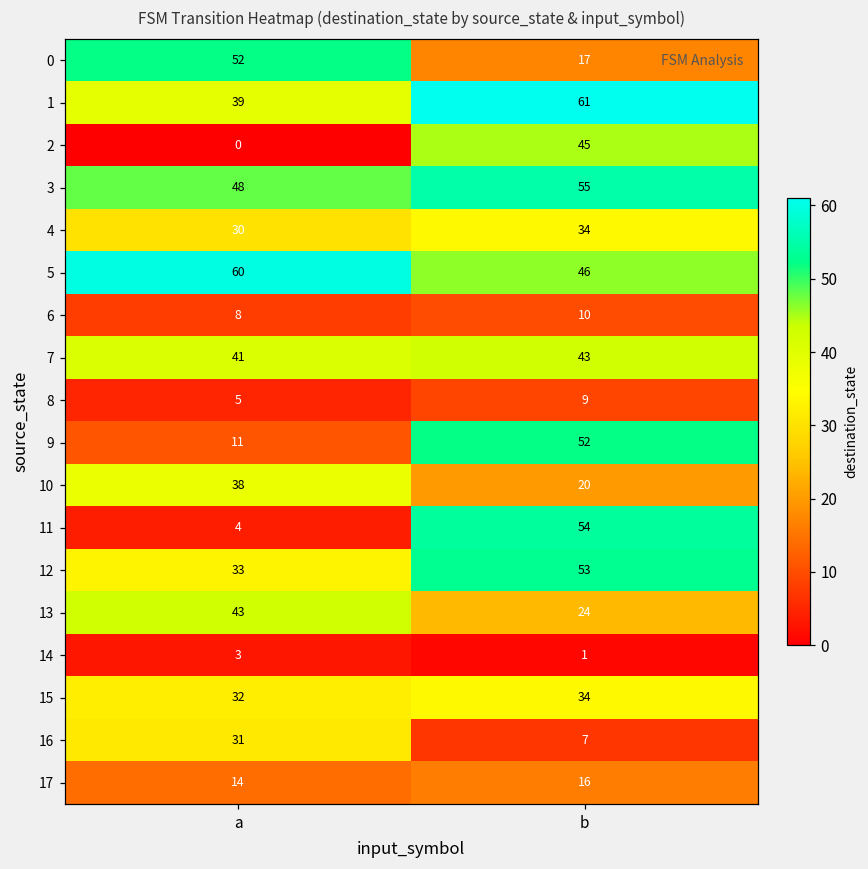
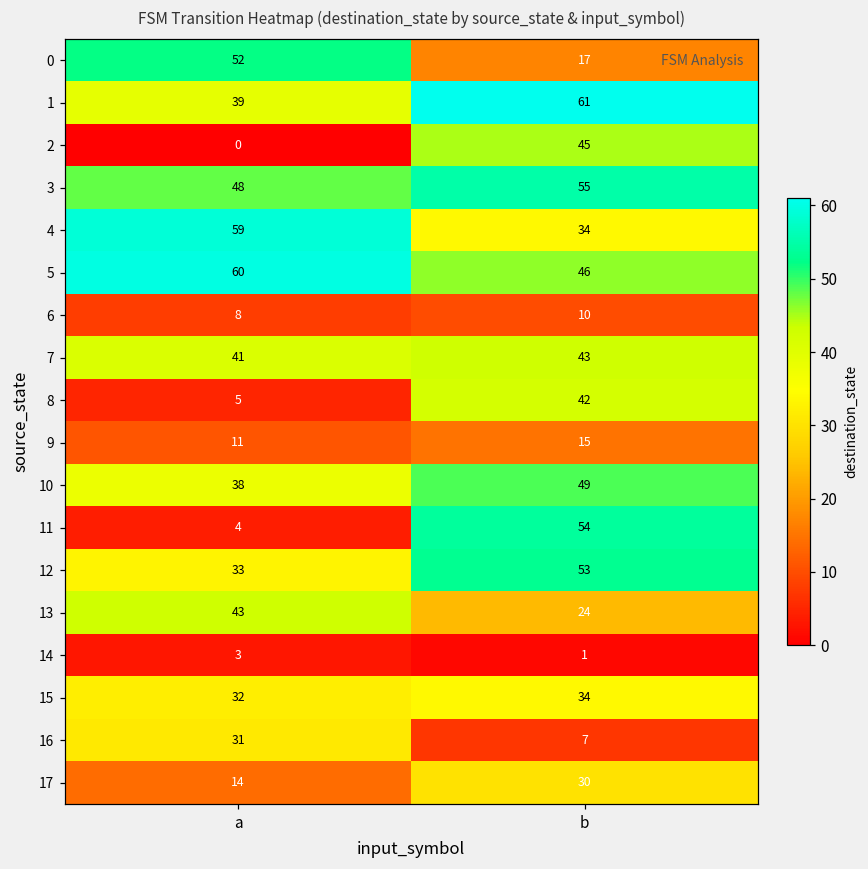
  {
    "0": {
      "a": 52
    },
    "1": {
      "a": 39,
      "b": 61
    },
    "2": {
      "a": 0,
      "b": 45
    },
    "3": {
      "a": 48,
      "b": 55
    },
    "4": {
-     "a": 30,
+     "a": 59,
      "b": 34
    },
    "5": {
      "a": 60,
      "b": 46
    },
    "6": {
      "a": 8,
      "b": 10
    },
    "7": {
      "a": 41,
      "b": 43
    },
    "8": {
      "a": 5,
-     "b": 9
+     "b": 42
    },
    "9": {
      "a": 11,
-     "b": 52
+     "b": 15
    },
    "10": {
      "a": 38,
-     "b": 20
+     "b": 49
    },
    "11": {
      "a": 4,
      "b": 54
    },
    "12": {
      "a": 33,
      "b": 53
    },
    "13": {
      "a": 43,
      "b": 24
    },
    "14": {
      "a": 3,
      "b": 1
    },
    "15": {
      "a": 32,
      "b": 34
    },
    "16": {
      "a": 31,
      "b": 7
    },
    "17": {
      "a": 14,
-     "b": 16
+     "b": 30
    }
  }
